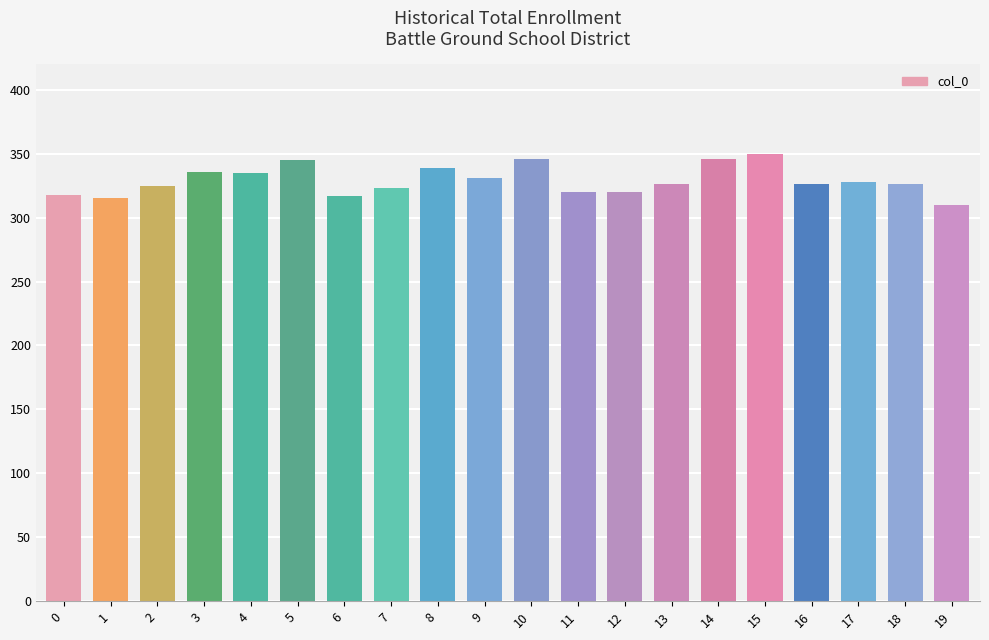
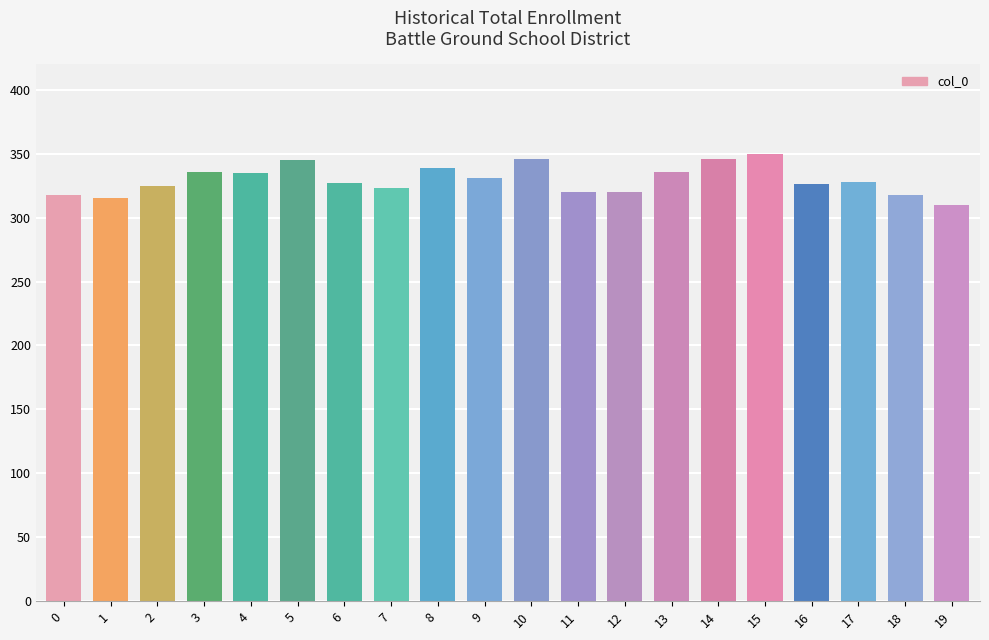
  {
    "0": 318,
    "1": 315,
    "2": 325,
    "3": 336,
    "4": 335,
    "5": 345,
-   "6": 317,
+   "6": 327,
    "7": 323,
    "8": 339,
    "9": 331,
    "10": 346,
    "11": 320,
    "12": 320,
-   "13": 326,
+   "13": 336,
    "14": 346,
    "15": 350,
    "16": 326,
    "17": 328,
-   "18": 326,
+   "18": 318,
    "19": 310
  }
